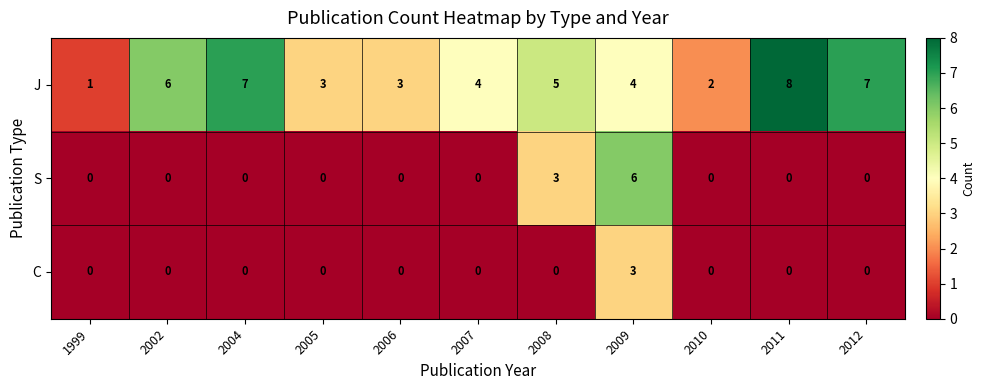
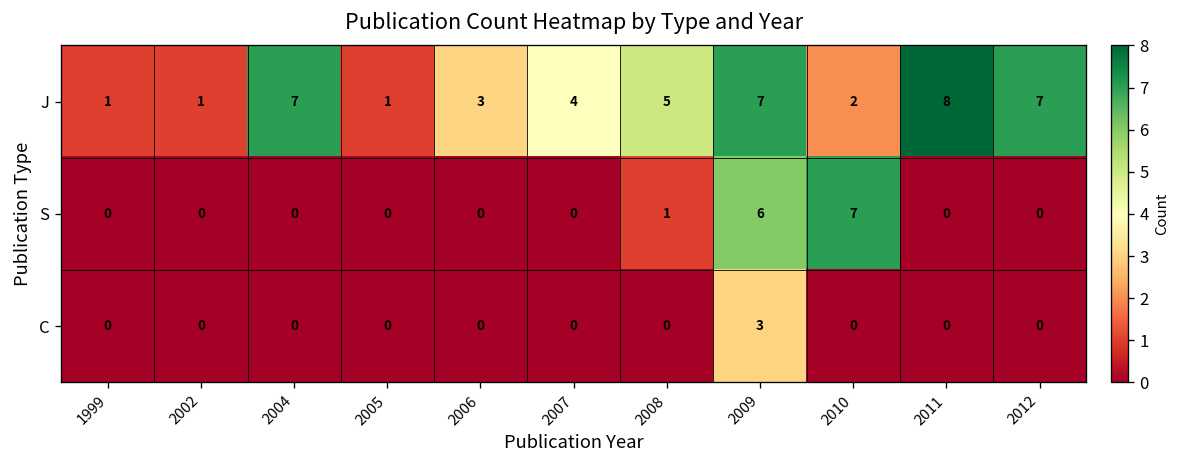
  {
    "J": {
      "1999": 1,
-     "2002": 6,
+     "2002": 1,
      "2004": 7,
-     "2005": 3,
+     "2005": 1,
      "2006": 3,
      "2007": 4,
      "2008": 5,
-     "2009": 4,
+     "2009": 7,
      "2010": 2,
      "2011": 8,
      "2012": 7
    },
    "S": {
      "1999": 0,
      "2002": 0,
      "2004": 0,
      "2005": 0,
      "2006": 0,
      "2007": 0,
-     "2008": 3,
+     "2008": 1,
      "2009": 6,
-     "2010": 0,
+     "2010": 7,
      "2011": 0,
      "2012": 0
    },
    "C": {
      "1999": 0,
      "2002": 0,
      "2004": 0,
      "2005": 0,
      "2006": 0,
      "2007": 0,
      "2008": 0,
      "2009": 3,
      "2010": 0,
      "2011": 0,
      "2012": 0
    }
  }
